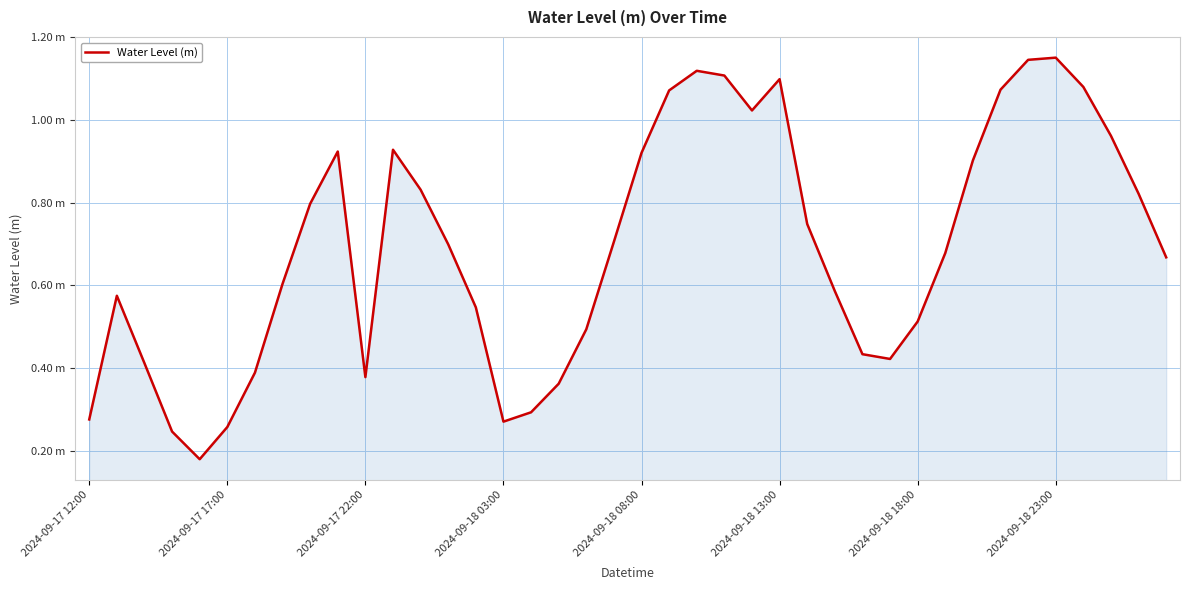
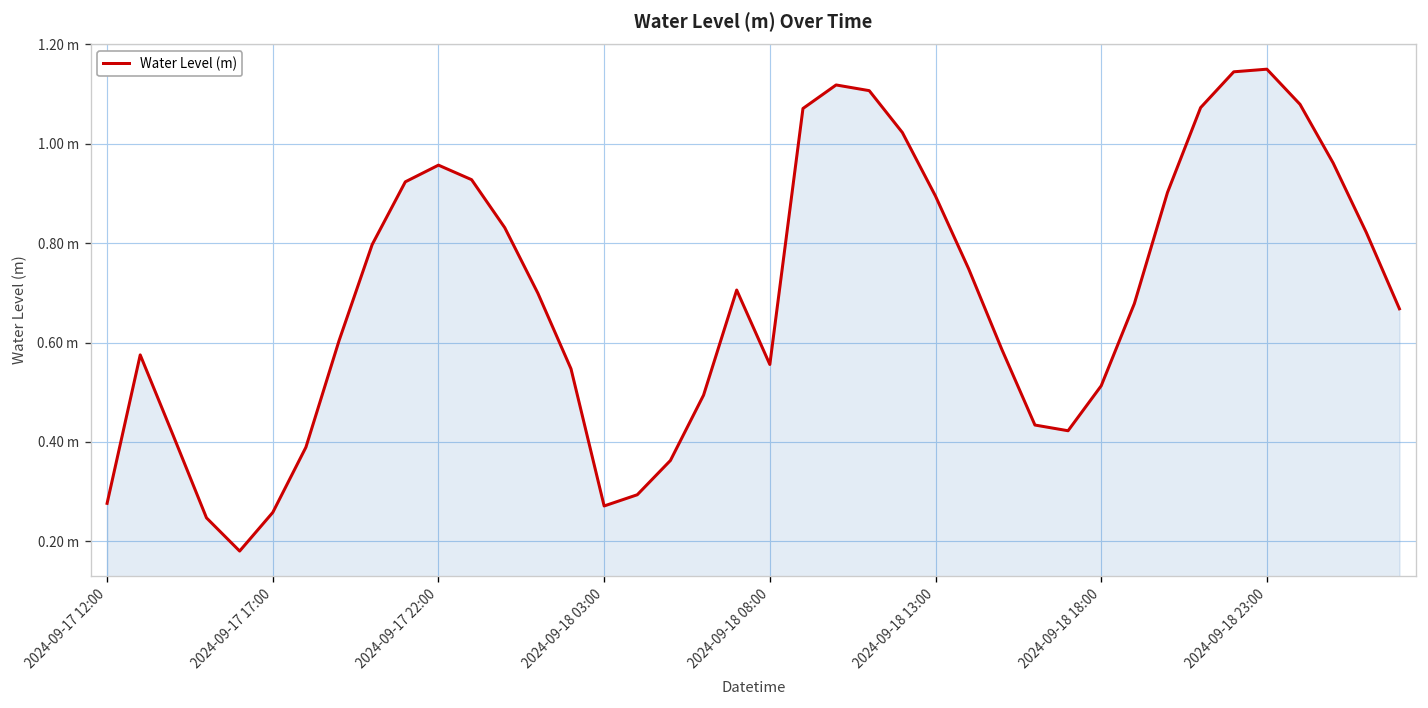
  {
    "2024-09-17 12:00": "0.28 m",
    "2024-09-17 17:00": "0.26 m",
-   "2024-09-17 22:00": "0.38 m",
+   "2024-09-17 22:00": "0.96 m",
    "2024-09-18 03:00": "0.27 m",
-   "2024-09-18 08:00": "0.92 m",
-   "2024-09-18 13:00": "1.10 m",
+   "2024-09-18 08:00": "0.56 m",
+   "2024-09-18 13:00": "0.89 m",
    "2024-09-18 18:00": "0.51 m",
    "2024-09-18 23:00": "1.15 m"
  }
